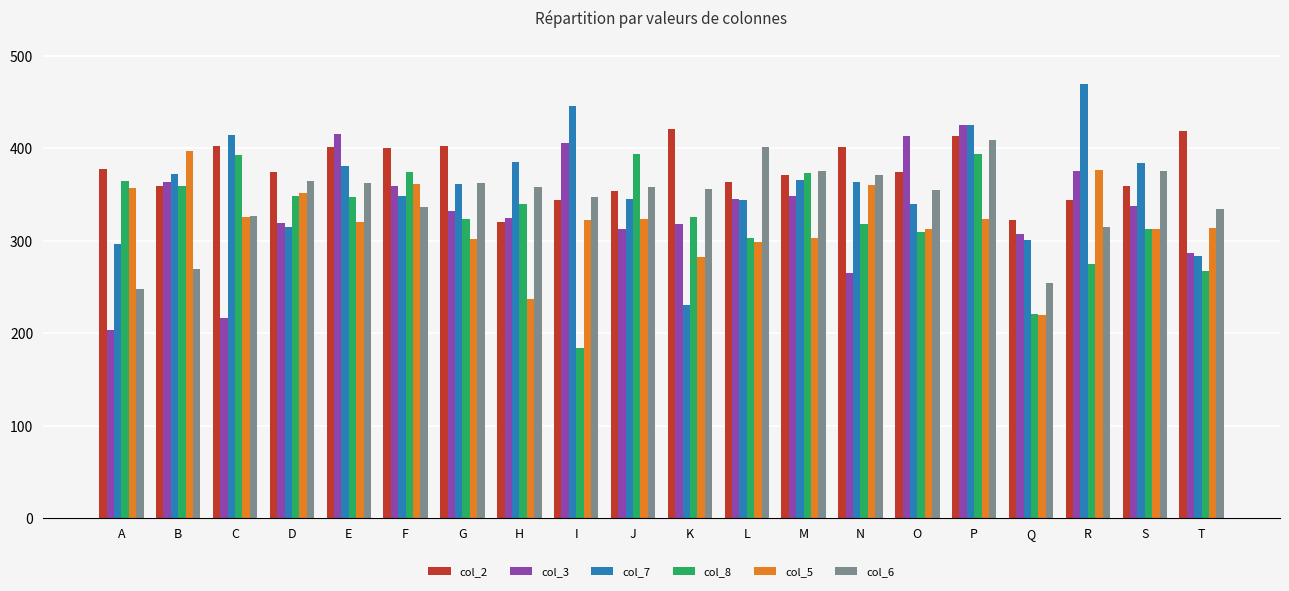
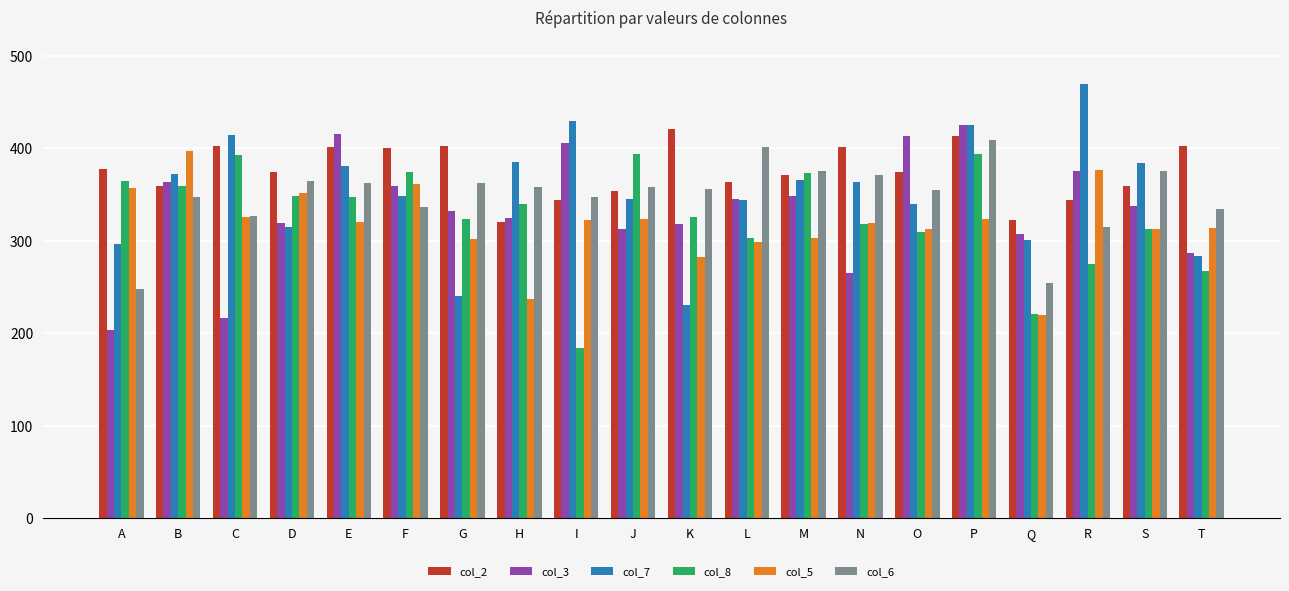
  {
    "col_2": {
      "A": 380,
      "B": 360,
      "C": 400,
      "D": 370,
      "E": 400,
      "F": 400,
      "G": 400,
      "H": 320,
      "I": 340,
      "J": 350,
      "K": 420,
      "L": 360,
      "M": 370,
      "N": 400,
      "O": 370,
      "P": 410,
      "Q": 320,
      "R": 340,
      "S": 360,
-     "T": 420
+     "T": 400
    },
    "col_3": {
      "A": 200,
      "B": 360,
      "C": 220,
      "D": 320,
      "E": 420,
      "F": 360,
      "G": 330,
      "H": 330,
      "I": 410,
      "J": 310,
      "K": 320,
      "L": 350,
      "M": 350,
      "N": 270,
      "O": 410,
      "P": 430,
      "Q": 310,
      "R": 380,
      "S": 340,
      "T": 290
    },
    "col_7": {
      "A": 300,
      "B": 370,
      "C": 410,
      "D": 320,
      "E": 380,
      "F": 350,
-     "G": 360,
+     "G": 240,
      "H": 390,
-     "I": 450,
+     "I": 430,
      "J": 350,
      "K": 230,
      "L": 340,
      "M": 370,
      "N": 360,
      "O": 340,
      "P": 430,
      "Q": 300,
      "R": 470,
      "S": 380,
      "T": 280
    },
    "col_8": {
      "A": 370,
      "B": 360,
      "C": 390,
      "D": 350,
      "E": 350,
      "F": 370,
      "G": 320,
      "H": 340,
      "I": 180,
      "J": 390,
      "K": 330,
      "L": 300,
      "M": 370,
      "N": 320,
      "O": 310,
      "P": 390,
      "Q": 220,
      "R": 280,
      "S": 310,
      "T": 270
    },
    "col_5": {
      "A": 360,
      "B": 400,
      "C": 330,
      "D": 350,
      "E": 320,
      "F": 360,
      "G": 300,
      "H": 240,
      "I": 320,
      "J": 320,
      "K": 280,
      "L": 300,
      "M": 300,
-     "N": 360,
+     "N": 320,
      "O": 310,
      "P": 320,
      "Q": 220,
      "R": 380,
      "S": 310,
      "T": 310
    },
    "col_6": {
      "A": 250,
-     "B": 270,
+     "B": 350,
      "C": 330,
      "D": 370,
      "E": 360,
      "F": 340,
      "G": 360,
      "H": 360,
      "I": 350,
      "J": 360,
      "K": 360,
      "L": 400,
      "M": 380,
      "N": 370,
      "O": 360,
      "P": 410,
      "Q": 250,
      "R": 320,
      "S": 380,
      "T": 330
    }
  }
